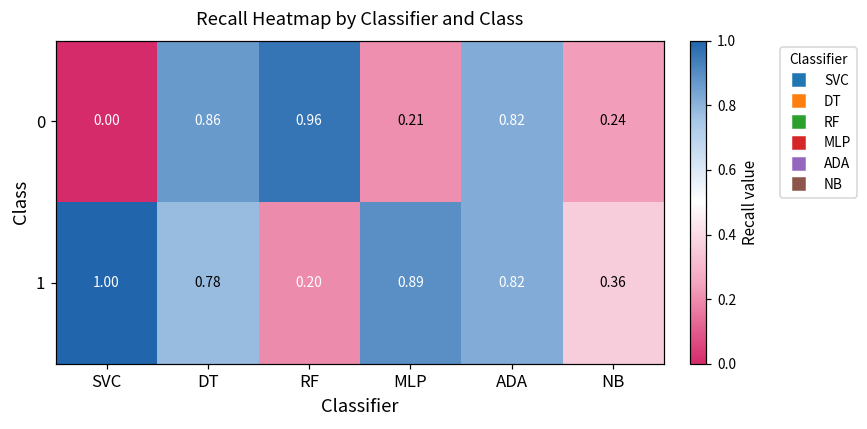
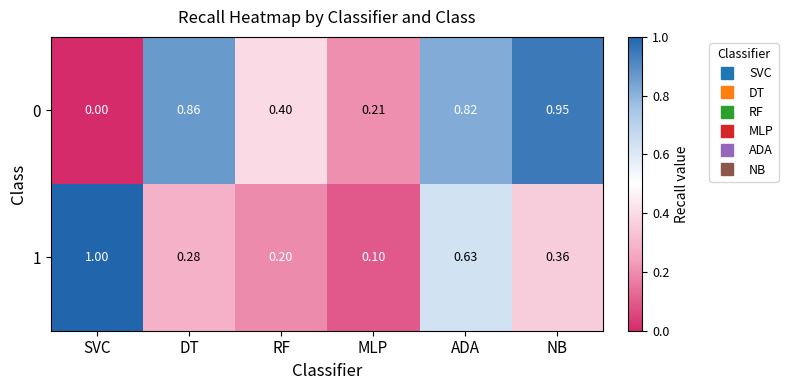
  {
    "0": {
      "SVC": 0.00,
      "DT": 0.86,
-     "RF": 0.96,
+     "RF": 0.40,
      "MLP": 0.21,
      "ADA": 0.82,
-     "NB": 0.24
+     "NB": 0.95
    },
    "1": {
      "SVC": 1.00,
-     "DT": 0.78,
+     "DT": 0.28,
      "RF": 0.20,
-     "MLP": 0.89,
-     "ADA": 0.82,
+     "MLP": 0.10,
+     "ADA": 0.63,
      "NB": 0.36
    }
  }
